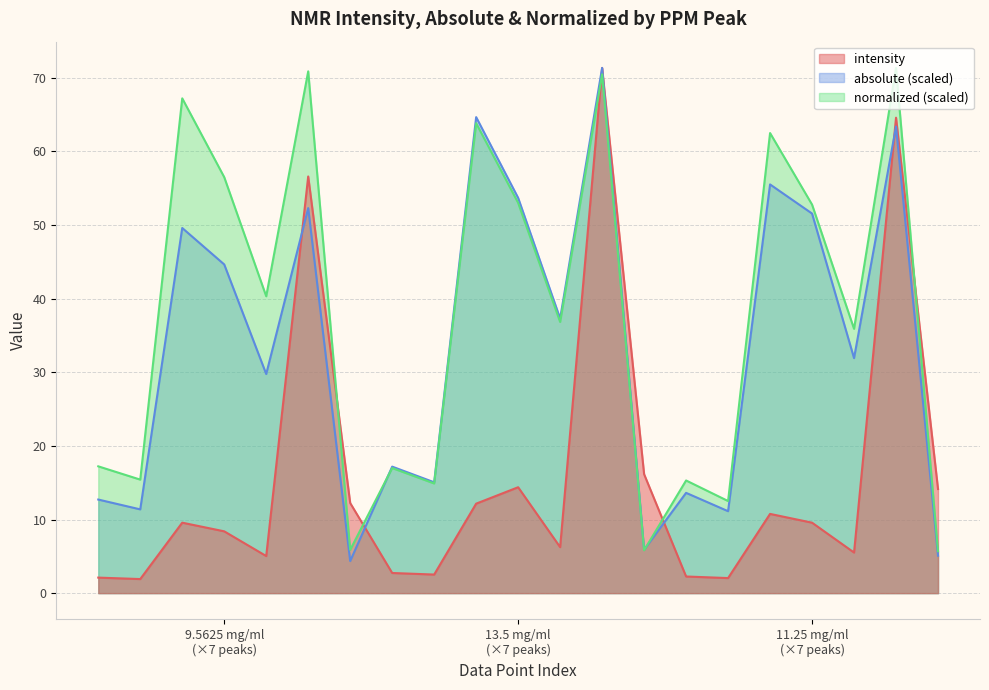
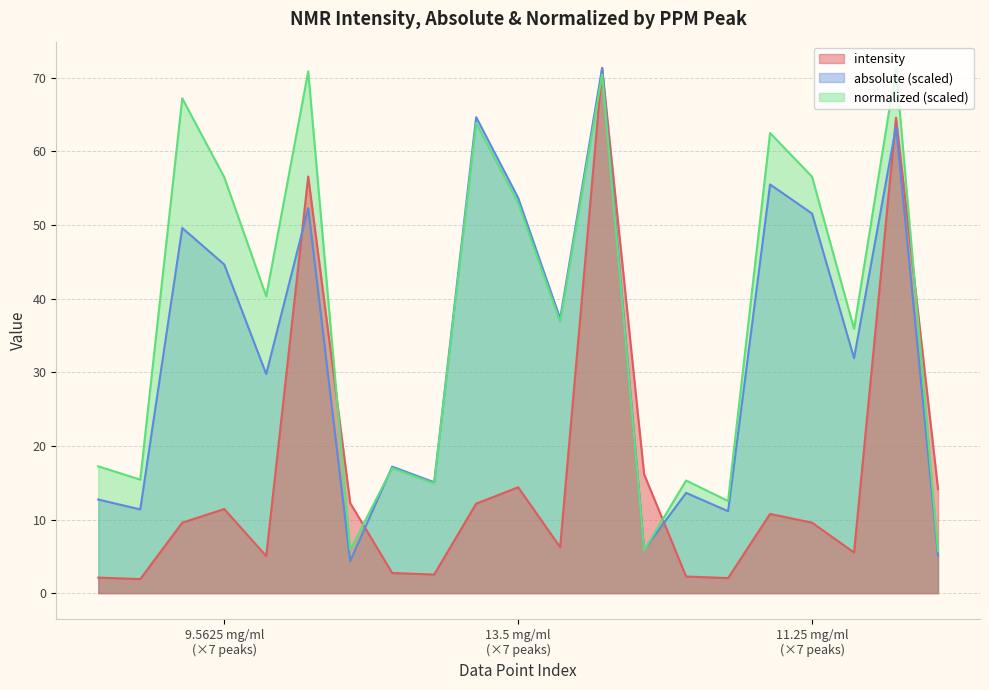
  {
    "intensity": {
-     "9.5625 mg/ml (×7 peaks)": 8,
+     "9.5625 mg/ml (×7 peaks)": 11,
      "13.5 mg/ml (×7 peaks)": 14,
      "11.25 mg/ml (×7 peaks)": 10
    },
    "absolute (scaled)": {
      "9.5625 mg/ml (×7 peaks)": 45,
      "13.5 mg/ml (×7 peaks)": 54,
      "11.25 mg/ml (×7 peaks)": 52
    },
    "normalized (scaled)": {
      "9.5625 mg/ml (×7 peaks)": 56,
      "13.5 mg/ml (×7 peaks)": 53,
-     "11.25 mg/ml (×7 peaks)": 53
+     "11.25 mg/ml (×7 peaks)": 57
    }
  }
